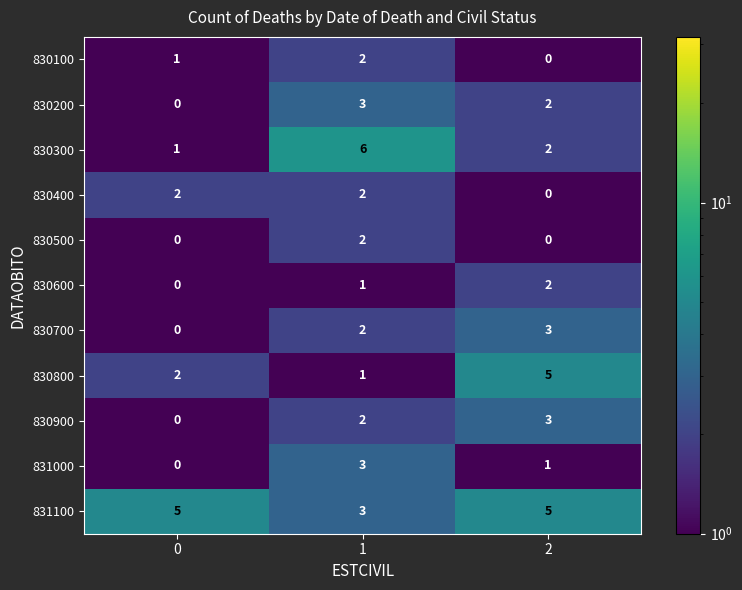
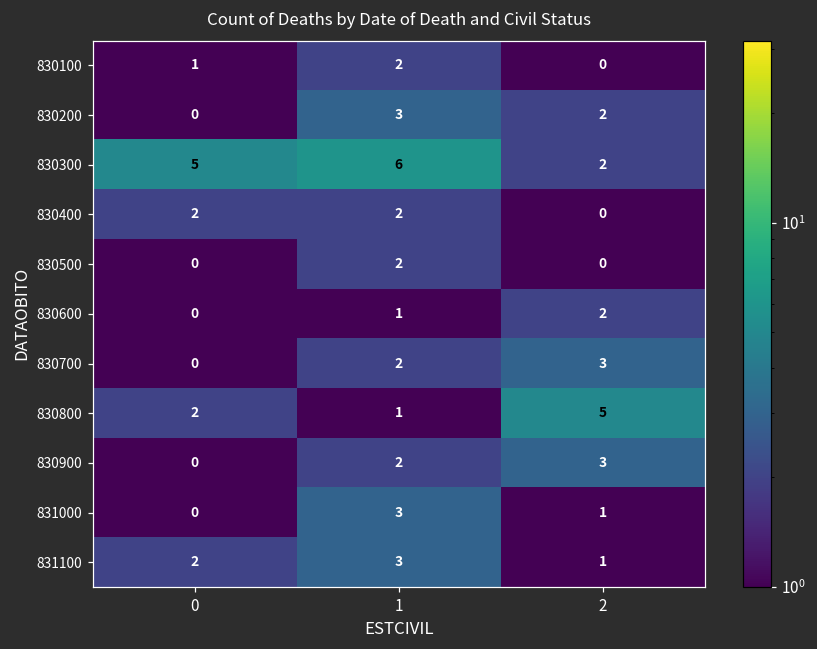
  {
    "830100": {
      "0": 1,
      "1": 2,
      "2": 0
    },
    "830200": {
      "0": 0,
      "1": 3,
      "2": 2
    },
    "830300": {
-     "0": 1,
+     "0": 5,
      "1": 6,
      "2": 2
    },
    "830400": {
      "0": 2,
      "1": 2,
      "2": 0
    },
    "830500": {
      "0": 0,
      "1": 2,
      "2": 0
    },
    "830600": {
      "0": 0,
      "1": 1,
      "2": 2
    },
    "830700": {
      "0": 0,
      "1": 2,
      "2": 3
    },
    "830800": {
      "0": 2,
      "1": 1,
      "2": 5
    },
    "830900": {
      "0": 0,
      "1": 2,
      "2": 3
    },
    "831000": {
      "0": 0,
      "1": 3,
      "2": 1
    },
    "831100": {
-     "0": 5,
+     "0": 2,
      "1": 3,
-     "2": 5
+     "2": 1
    }
  }
